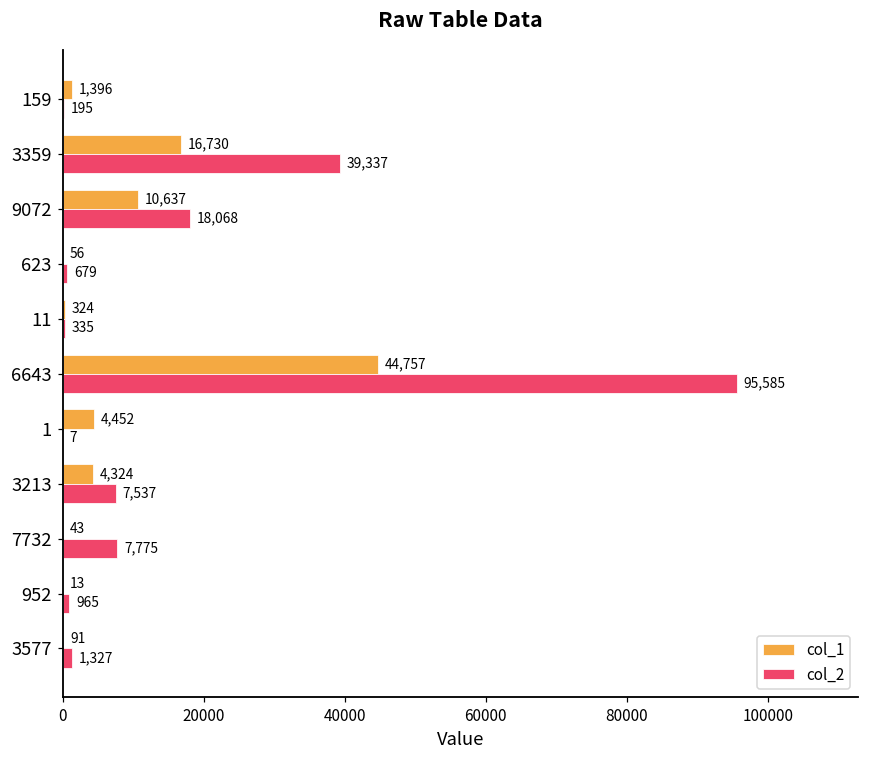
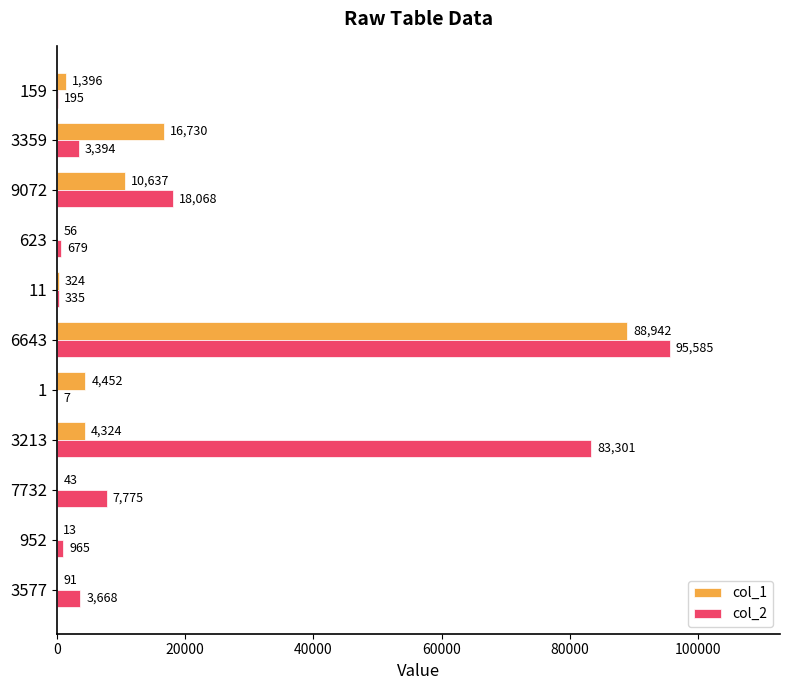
  {
    "col_1": {
      "159": "1,396",
      "3359": "16,730",
      "9072": "10,637",
      "623": "56",
      "11": "324",
-     "6643": "44,757",
+     "6643": "88,942",
      "1": "4,452",
      "3213": "4,324",
      "7732": "43",
      "952": "13",
      "3577": "91"
    },
    "col_2": {
      "159": "195",
-     "3359": "39,337",
+     "3359": "3,394",
      "9072": "18,068",
      "623": "679",
      "11": "335",
      "6643": "95,585",
      "1": "7",
-     "3213": "7,537",
+     "3213": "83,301",
      "7732": "7,775",
      "952": "965",
-     "3577": "1,327"
+     "3577": "3,668"
    }
  }
